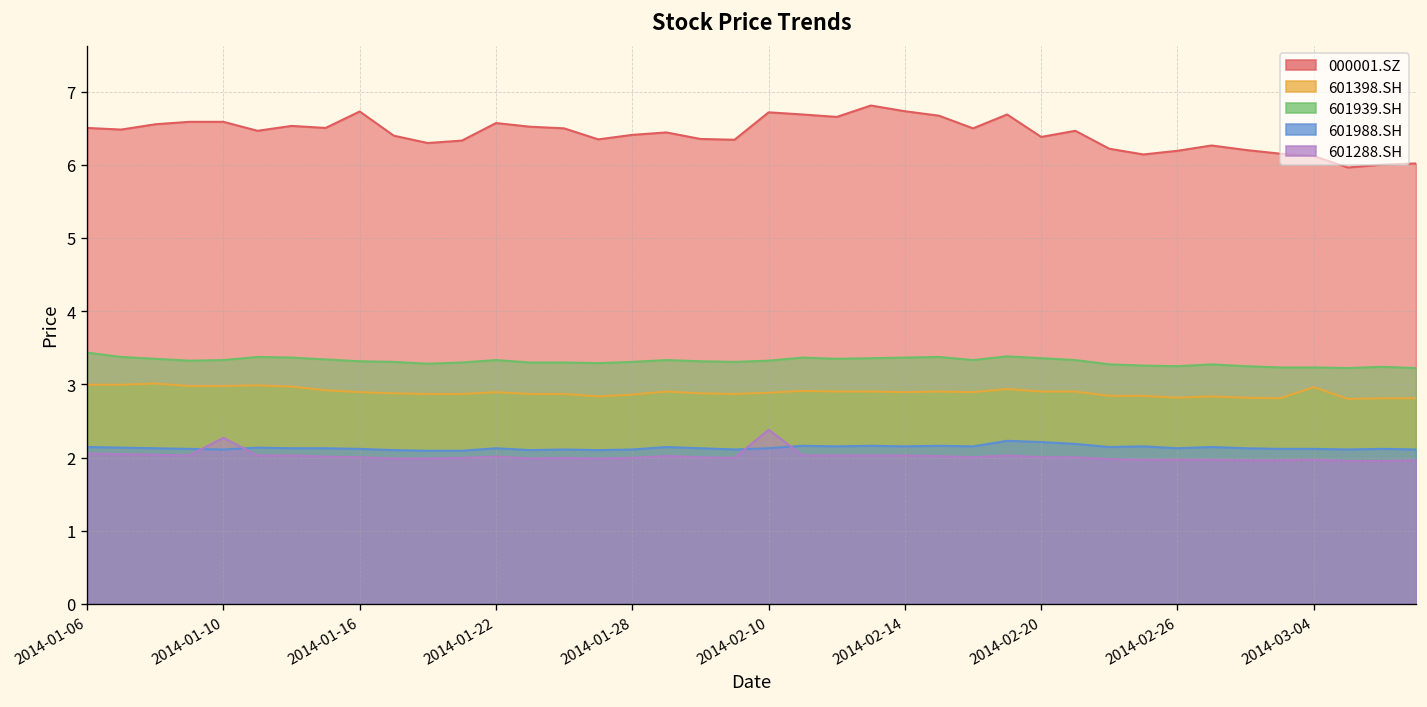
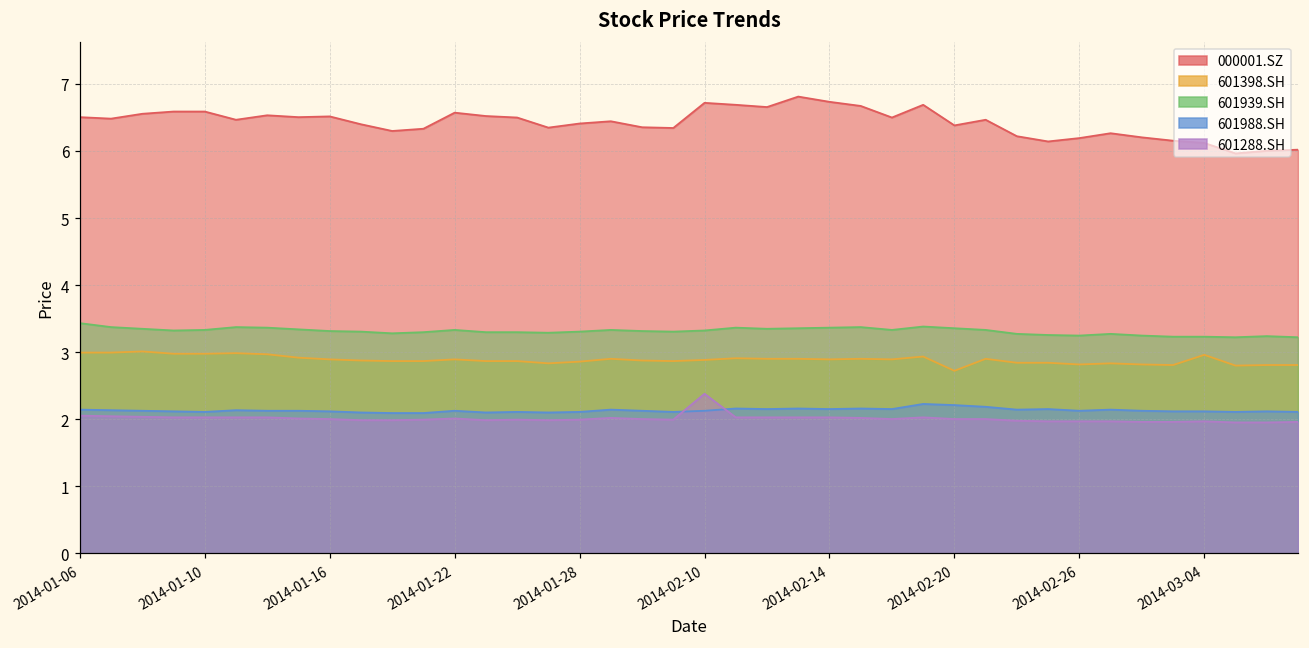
  {
    "000001.SZ": {
      "2014-01-06": 6.5,
      "2014-01-10": 6.6,
-     "2014-01-16": 6.7,
+     "2014-01-16": 6.5,
      "2014-01-22": 6.6,
      "2014-01-28": 6.4,
      "2014-02-10": 6.7,
      "2014-02-14": 6.7,
      "2014-02-20": 6.4,
      "2014-02-26": 6.2
    },
    "601398.SH": {
      "2014-01-06": 3.0,
      "2014-01-10": 3.0,
      "2014-01-16": 2.9,
      "2014-01-22": 2.9,
      "2014-01-28": 2.9,
      "2014-02-10": 2.9,
      "2014-02-14": 2.9,
-     "2014-02-20": 2.9,
+     "2014-02-20": 2.7,
      "2014-02-26": 2.8,
      "2014-03-04": 3.0
    },
    "601939.SH": {
      "2014-01-06": 3.4,
      "2014-01-10": 3.3,
      "2014-01-16": 3.3,
      "2014-01-22": 3.3,
      "2014-01-28": 3.3,
      "2014-02-10": 3.3,
      "2014-02-14": 3.4,
      "2014-02-20": 3.4,
      "2014-02-26": 3.2,
      "2014-03-04": 3.2
    },
    "601988.SH": {
      "2014-01-06": 2.1,
      "2014-01-10": 2.1,
      "2014-01-16": 2.1,
      "2014-01-22": 2.1,
      "2014-01-28": 2.1,
      "2014-02-10": 2.1,
      "2014-02-14": 2.2,
      "2014-02-20": 2.2,
      "2014-02-26": 2.1,
      "2014-03-04": 2.1
    },
    "601288.SH": {
      "2014-01-06": 2.1,
-     "2014-01-10": 2.3,
+     "2014-01-10": 2.0,
      "2014-01-16": 2.0,
      "2014-01-22": 2.0,
      "2014-01-28": 2.0,
      "2014-02-10": 2.4,
      "2014-02-14": 2.0,
      "2014-02-20": 2.0,
      "2014-02-26": 2.0,
      "2014-03-04": 2.0
    }
  }
